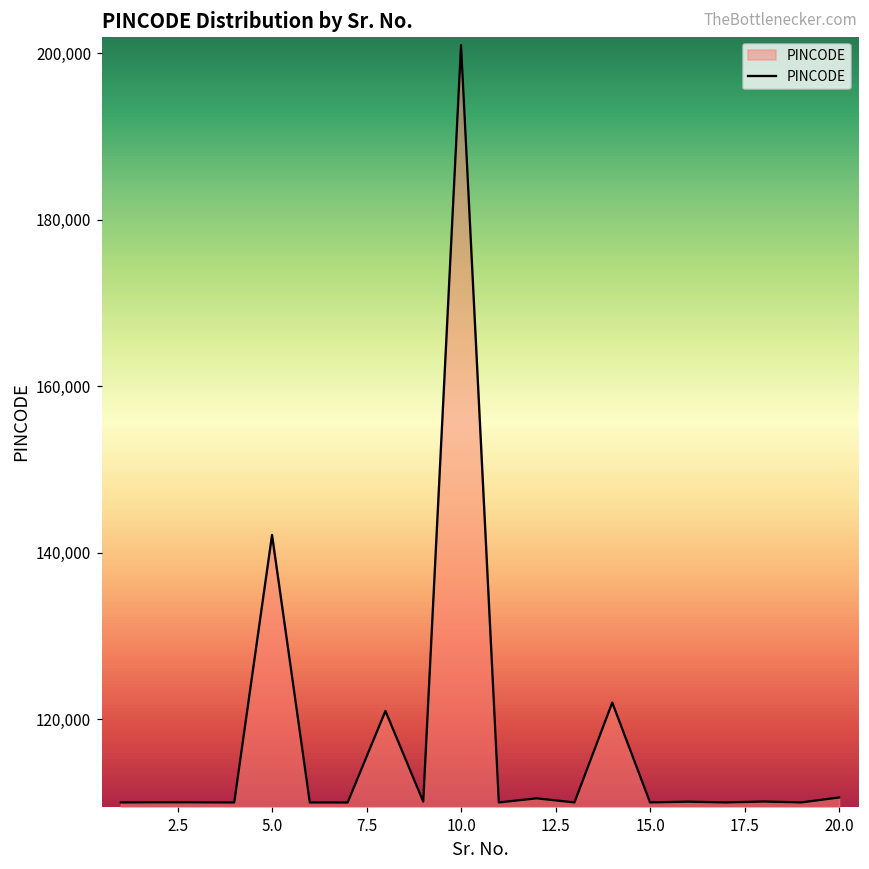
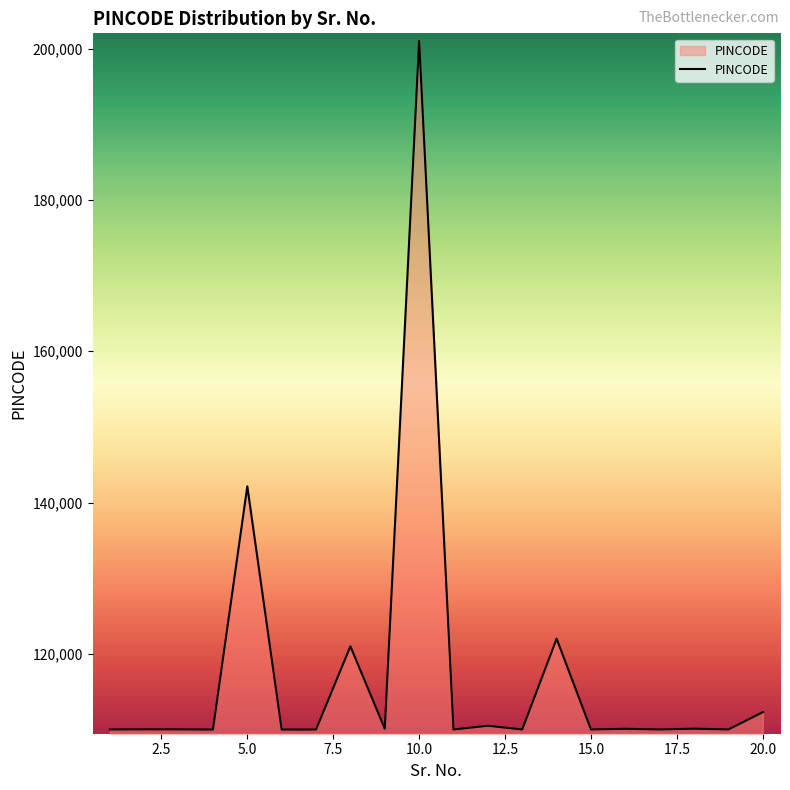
  {
    "5.0": "142,000",
    "10.0": "201,000",
    "15.0": "110,000",
-   "20.0": "111,000"
+   "20.0": "112,000"
  }
